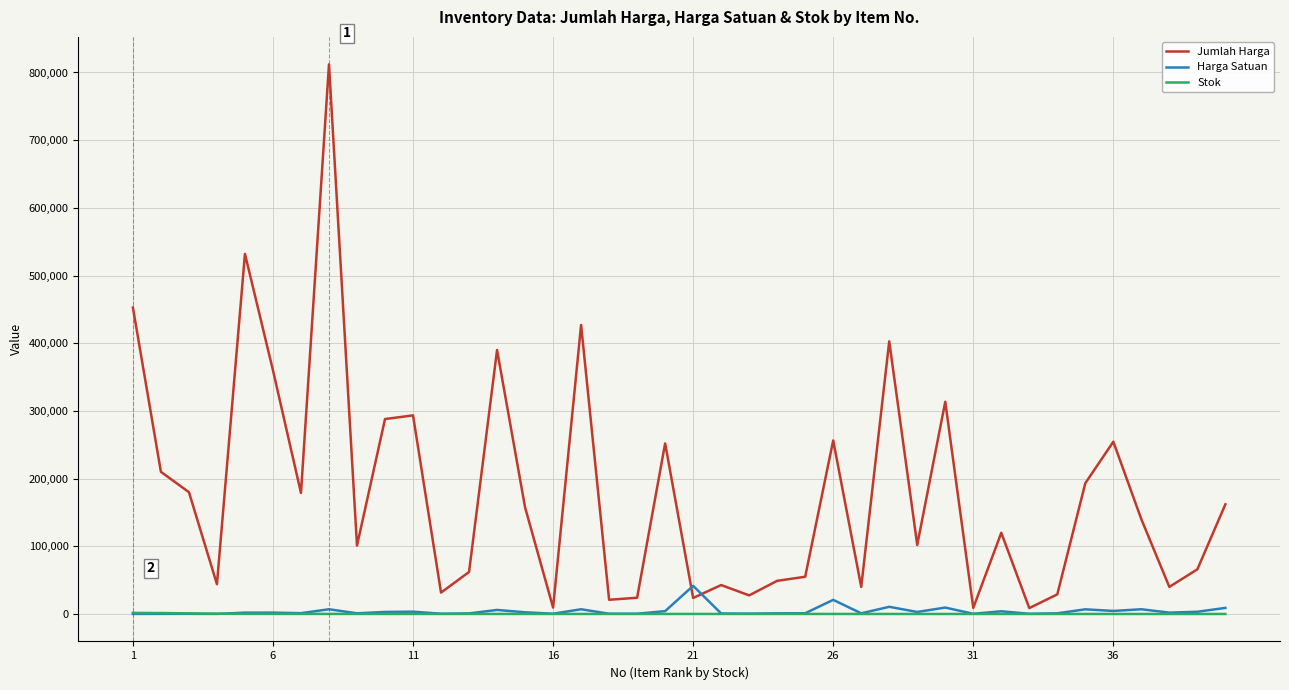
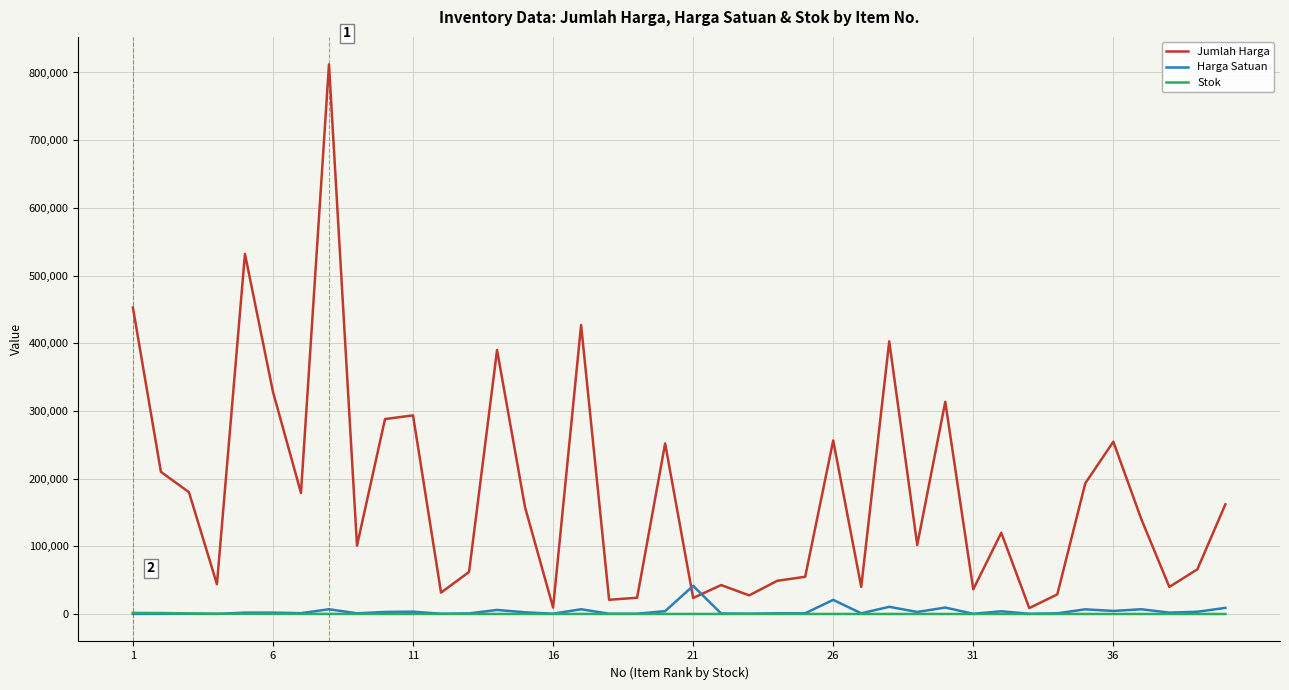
  {
    "Jumlah Harga": {
      "1": "450,000",
-     "6": "360,000",
+     "6": "330,000",
      "11": "290,000",
      "16": "10,000",
      "21": "20,000",
      "26": "260,000",
-     "31": "10,000",
+     "31": "40,000",
      "36": "250,000"
    },
    "Harga Satuan": {
      "21": "40,000",
      "26": "20,000",
      "36": "0"
    },
    "Stok": {
      "21": "0",
      "26": "0",
      "36": "0"
    }
  }
